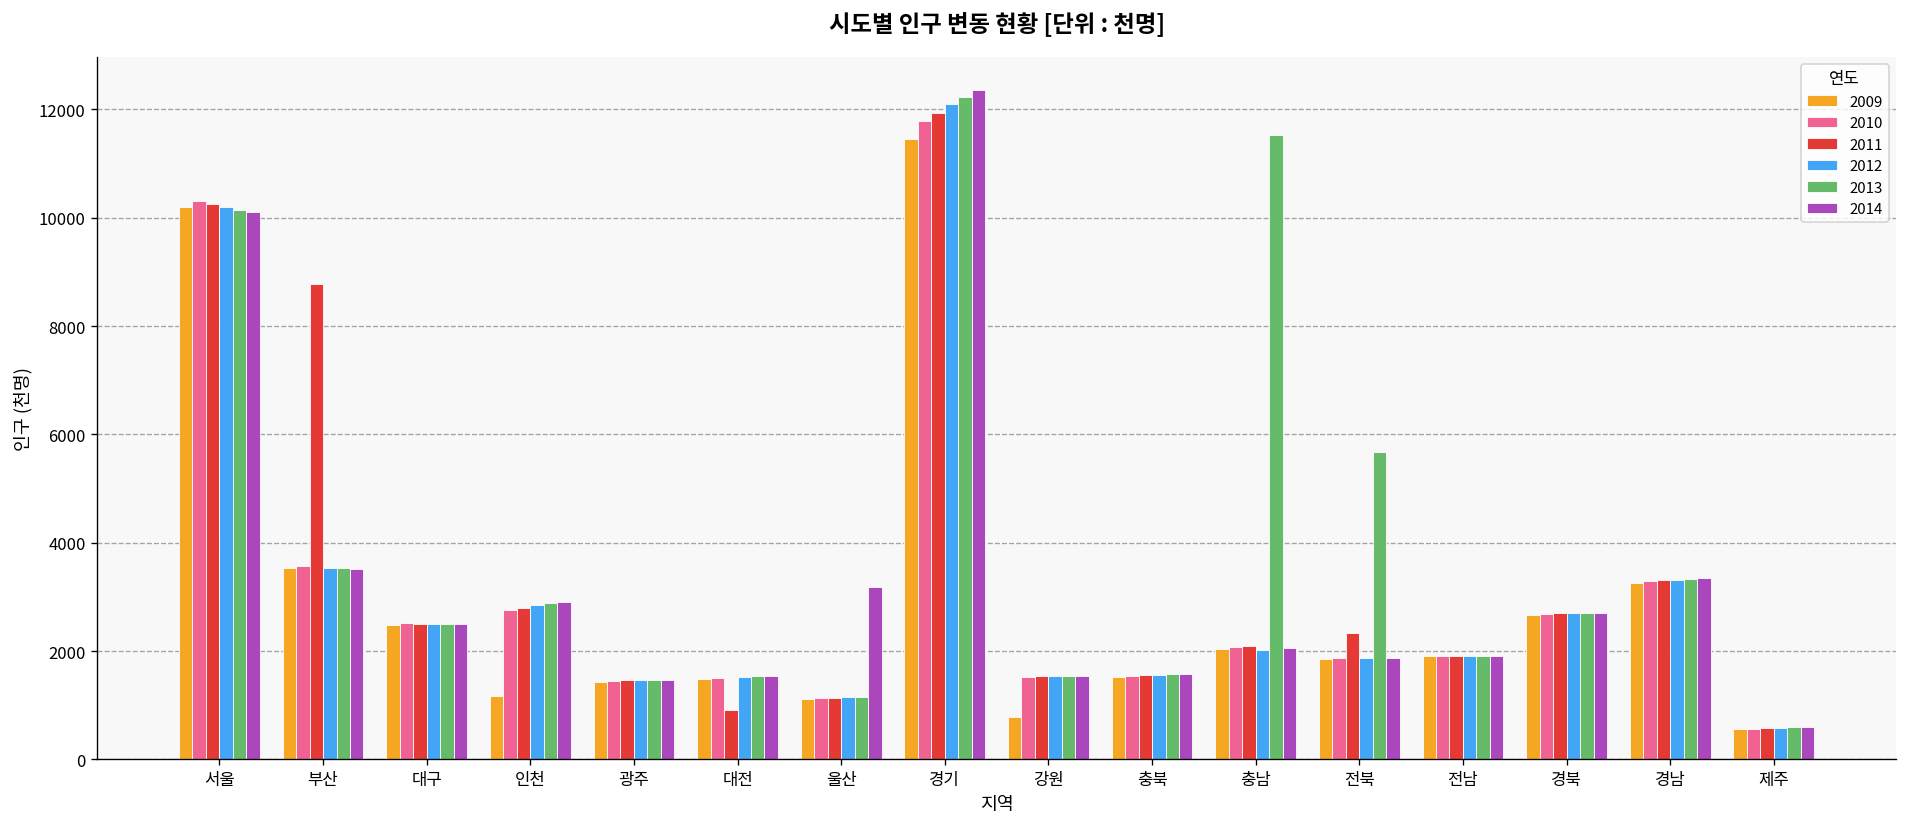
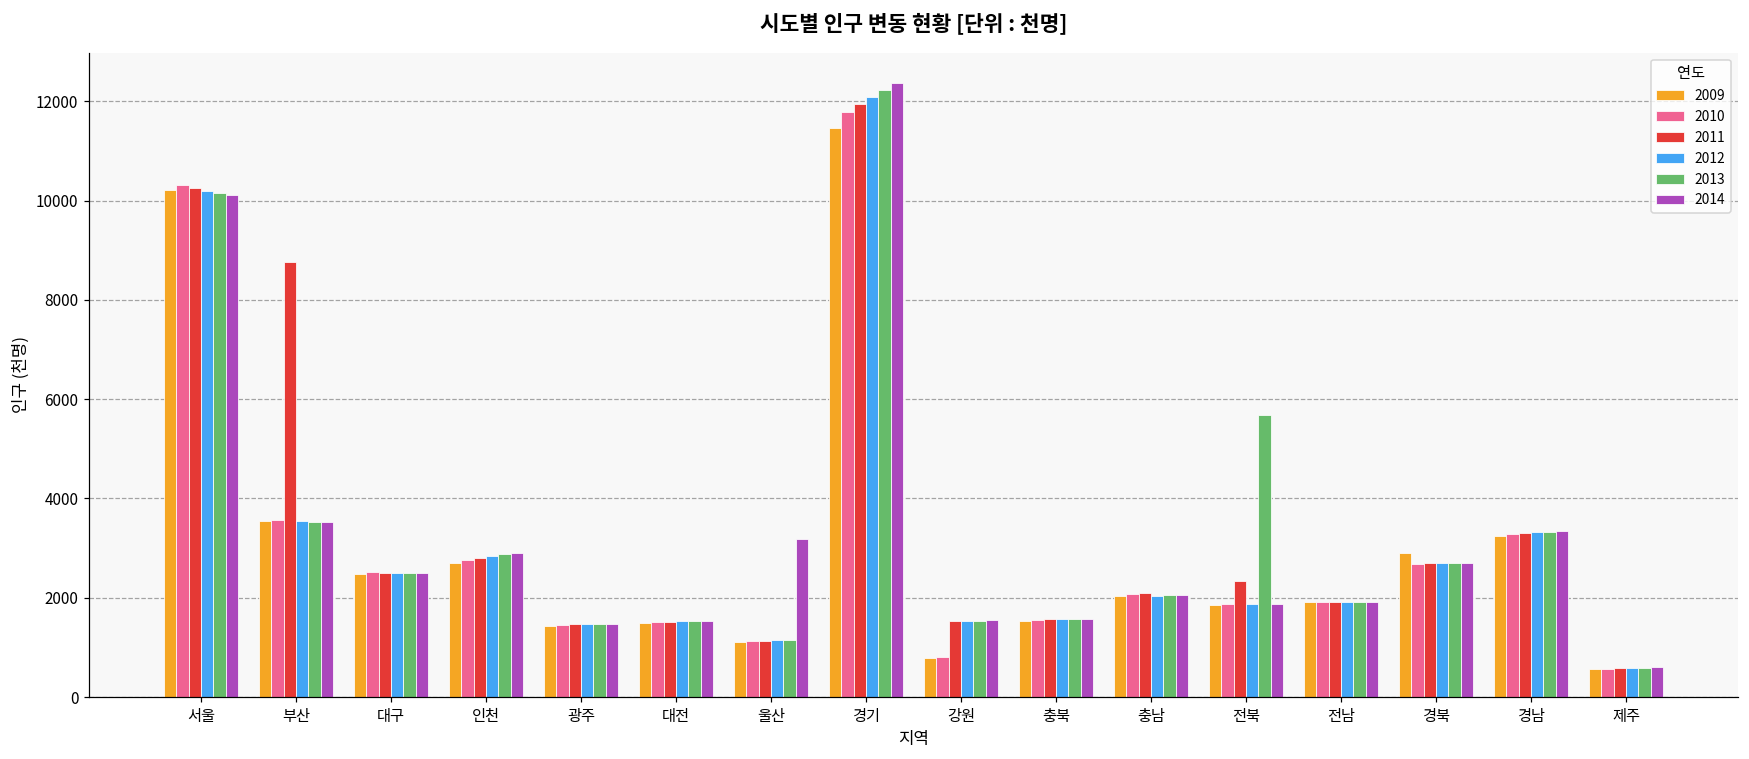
  {
    "2009": {
      "서울": 10200,
      "부산": 3500,
      "대구": 2500,
-     "인천": 1200,
+     "인천": 2700,
      "광주": 1400,
      "대전": 1500,
      "울산": 1100,
      "경기": 11500,
      "강원": 800,
      "충북": 1500,
      "충남": 2000,
      "전북": 1900,
      "전남": 1900,
-     "경북": 2700,
+     "경북": 2900,
      "경남": 3300,
      "제주": 600
    },
    "2010": {
      "서울": 10300,
      "부산": 3600,
      "대구": 2500,
      "인천": 2800,
      "광주": 1500,
      "대전": 1500,
      "울산": 1100,
      "경기": 11800,
-     "강원": 1500,
+     "강원": 800,
      "충북": 1500,
      "충남": 2100,
      "전북": 1900,
      "전남": 1900,
      "경북": 2700,
      "경남": 3300,
      "제주": 600
    },
    "2011": {
      "서울": 10300,
      "부산": 8800,
      "대구": 2500,
      "인천": 2800,
      "광주": 1500,
-     "대전": 900,
+     "대전": 1500,
      "울산": 1100,
      "경기": 11900,
      "강원": 1500,
      "충북": 1600,
      "충남": 2100,
      "전북": 2300,
      "전남": 1900,
      "경북": 2700,
      "경남": 3300,
      "제주": 600
    },
    "2012": {
      "서울": 10200,
      "부산": 3500,
      "대구": 2500,
      "인천": 2800,
      "광주": 1500,
      "대전": 1500,
      "울산": 1100,
      "경기": 12100,
      "강원": 1500,
      "충북": 1600,
      "충남": 2000,
      "전북": 1900,
      "전남": 1900,
      "경북": 2700,
      "경남": 3300,
      "제주": 600
    },
    "2013": {
      "서울": 10100,
      "부산": 3500,
      "대구": 2500,
      "인천": 2900,
      "광주": 1500,
      "대전": 1500,
      "울산": 1200,
      "경기": 12200,
      "강원": 1500,
      "충북": 1600,
-     "충남": 11500,
+     "충남": 2000,
      "전북": 5700,
      "전남": 1900,
      "경북": 2700,
      "경남": 3300,
      "제주": 600
    },
    "2014": {
      "서울": 10100,
      "부산": 3500,
      "대구": 2500,
      "인천": 2900,
      "광주": 1500,
      "대전": 1500,
      "울산": 3200,
      "경기": 12400,
      "강원": 1500,
      "충북": 1600,
      "충남": 2100,
      "전북": 1900,
      "전남": 1900,
      "경북": 2700,
      "경남": 3400,
      "제주": 600
    }
  }
